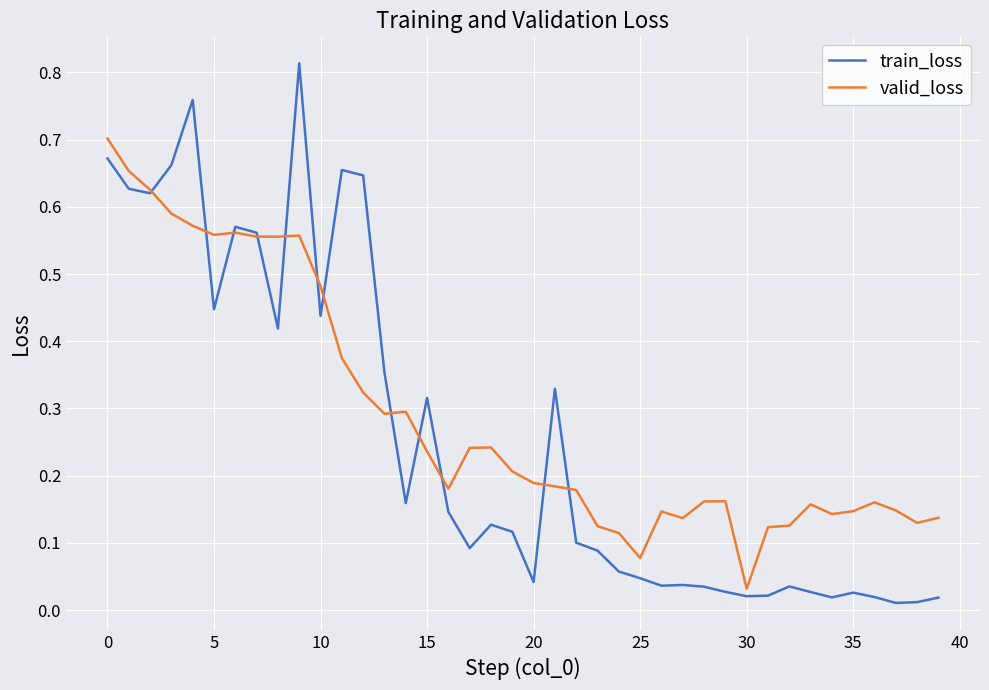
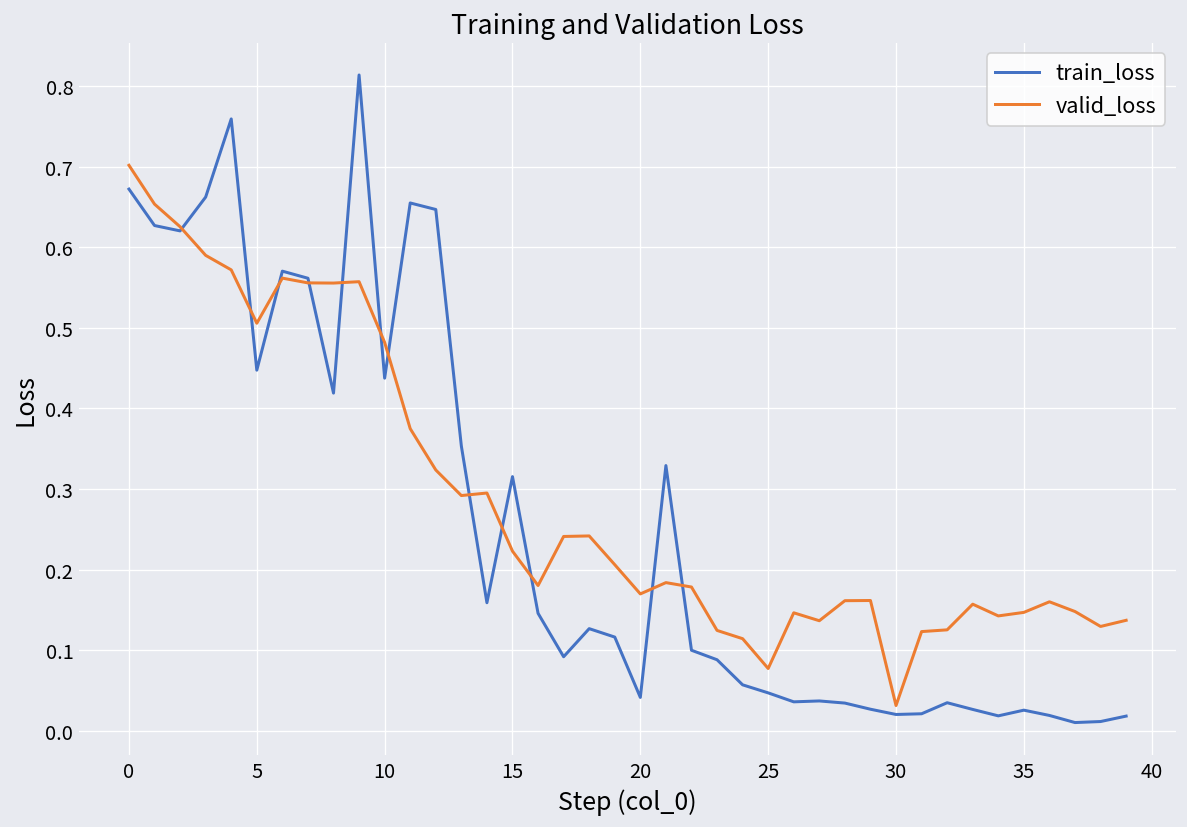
  {
    "train_loss": {
      "0": 0.67,
      "5": 0.45,
      "10": 0.44,
      "15": 0.32,
      "20": 0.04,
      "25": 0.05,
      "30": 0.02,
      "35": 0.03
    },
    "valid_loss": {
      "0": 0.70,
-     "5": 0.56,
+     "5": 0.51,
      "10": 0.48,
-     "15": 0.24,
-     "20": 0.19,
+     "15": 0.22,
+     "20": 0.17,
      "25": 0.08,
      "30": 0.03,
      "35": 0.15
    }
  }
